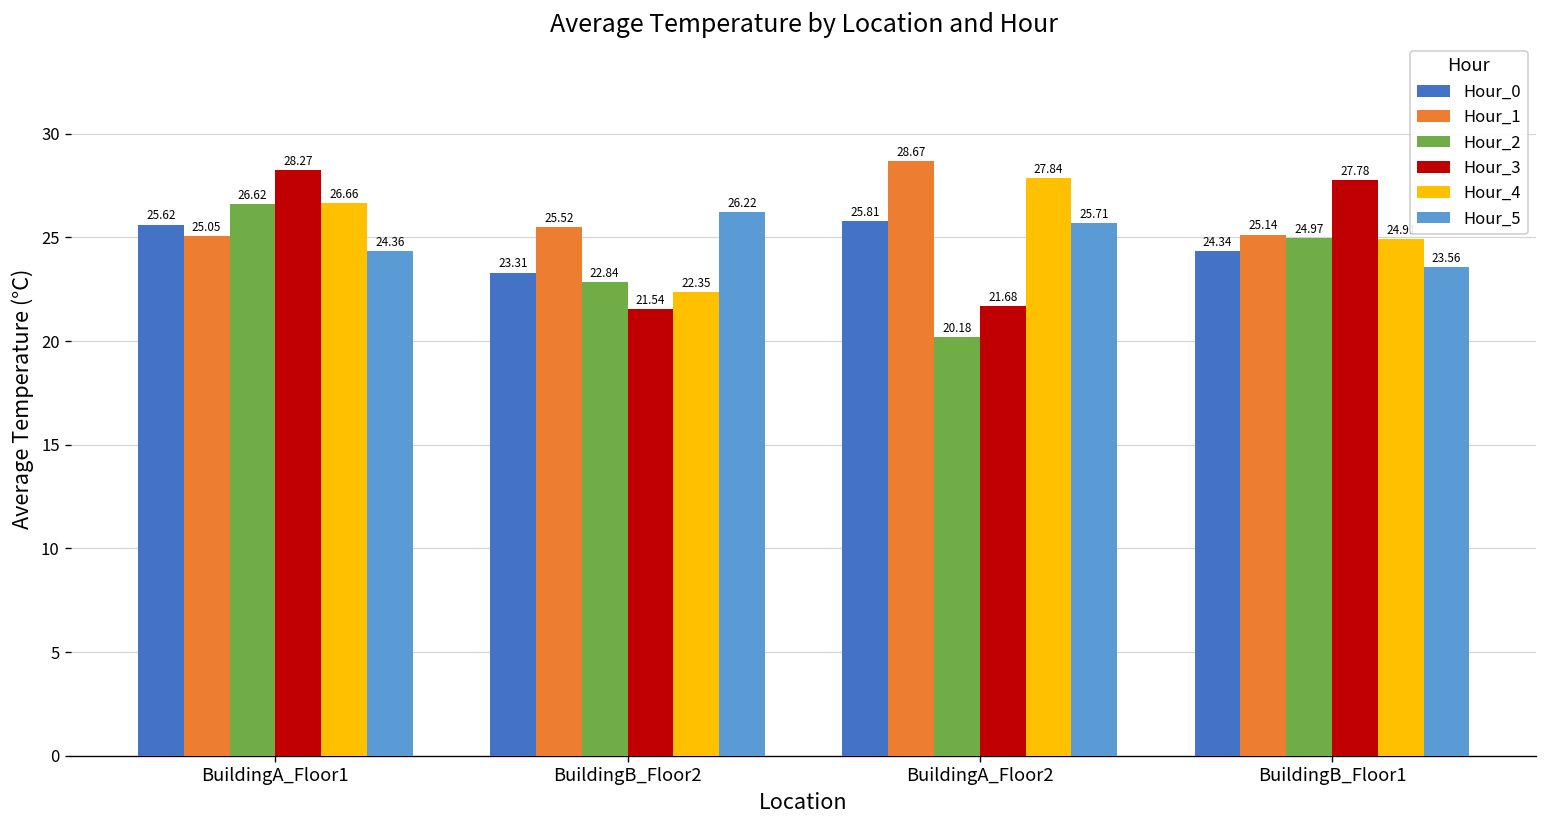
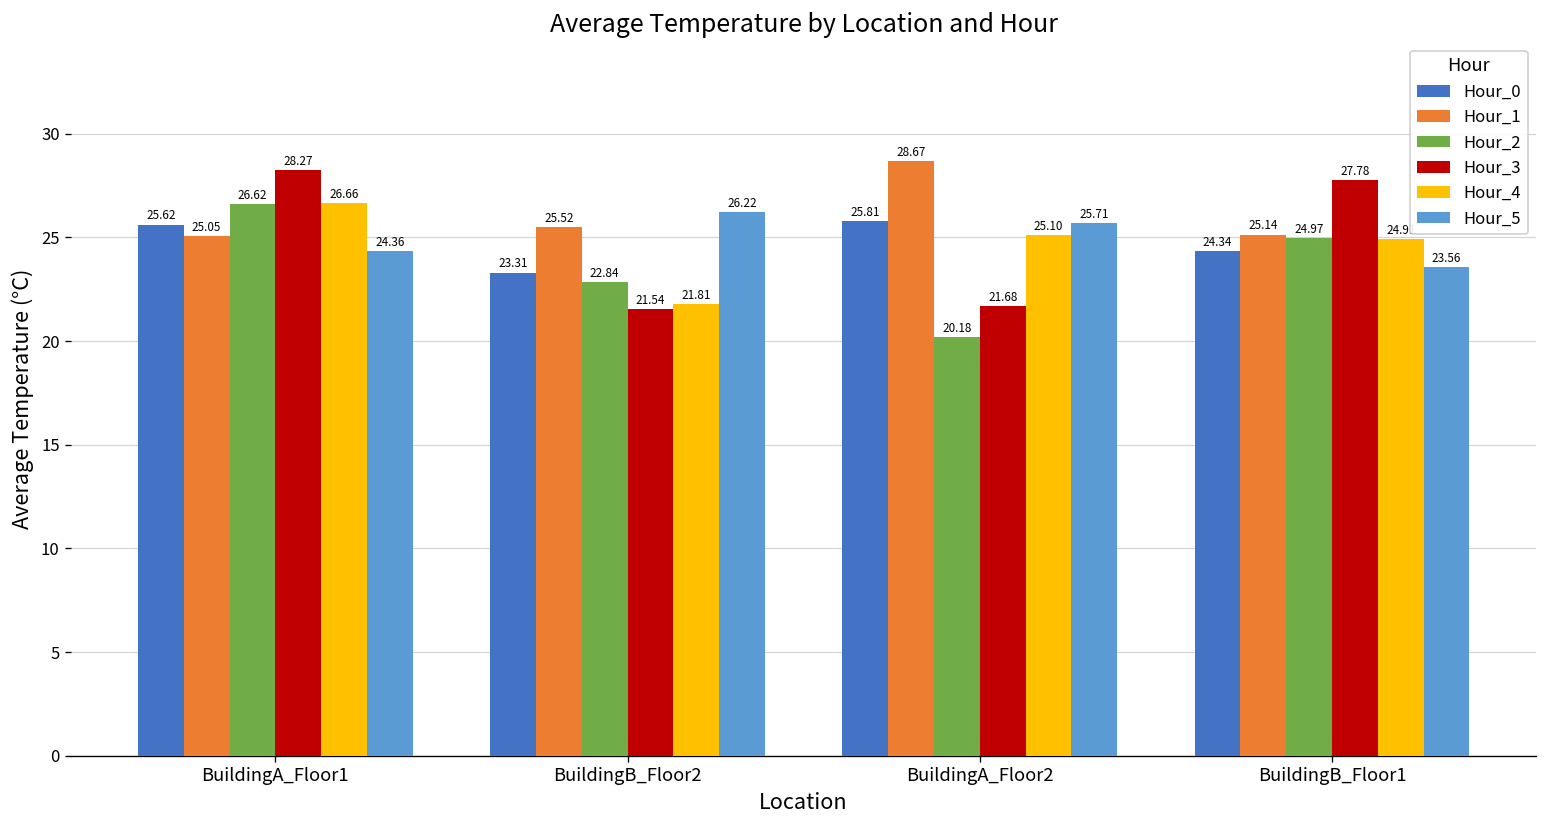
  {
    "Hour_1": {
      "BuildingA_Floor1": 25.05,
      "BuildingB_Floor2": 25.52,
      "BuildingA_Floor2": 28.67,
      "BuildingB_Floor1": 25.14
    },
    "Hour_2": {
      "BuildingA_Floor1": 26.62,
      "BuildingB_Floor2": 22.84,
      "BuildingA_Floor2": 20.18,
      "BuildingB_Floor1": 24.97
    },
    "Hour_3": {
      "BuildingA_Floor1": 28.27,
      "BuildingB_Floor2": 21.54,
      "BuildingA_Floor2": 21.68,
      "BuildingB_Floor1": 27.78
    },
    "Hour_4": {
      "BuildingA_Floor1": 26.66,
-     "BuildingB_Floor2": 22.35,
-     "BuildingA_Floor2": 27.84
+     "BuildingB_Floor2": 21.81,
+     "BuildingA_Floor2": 25.10
    }
  }
